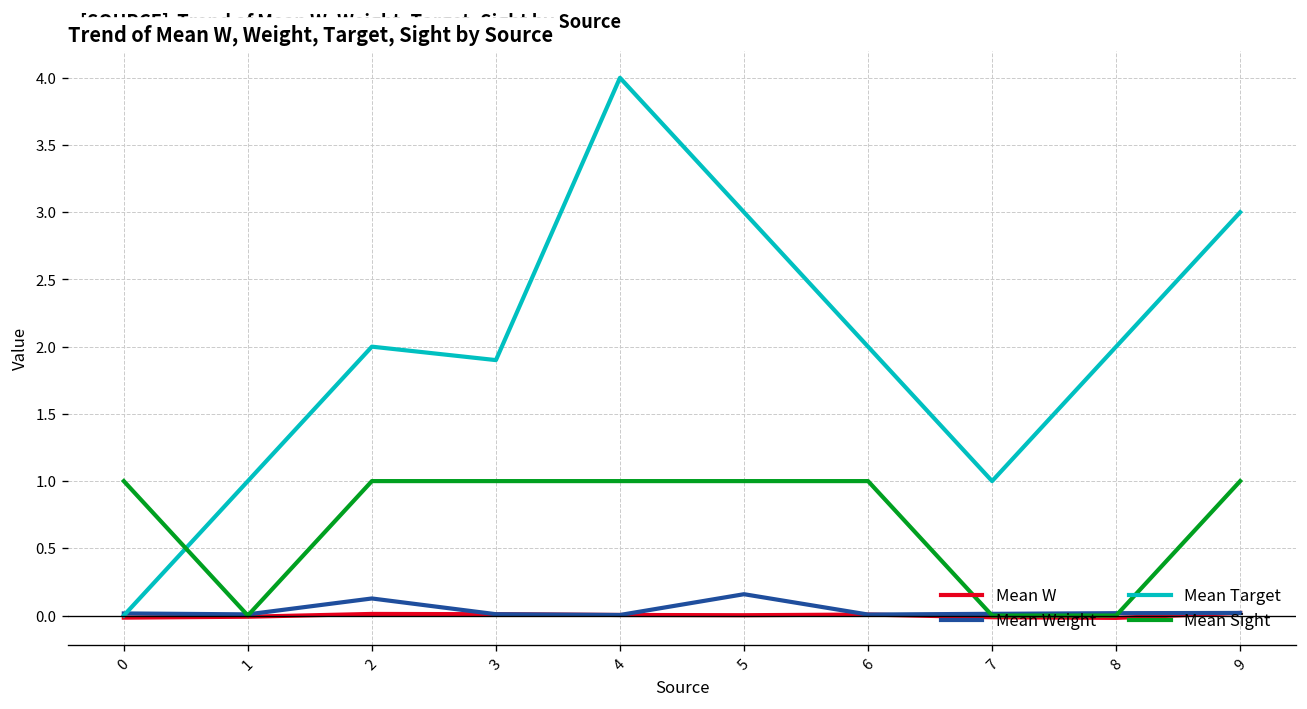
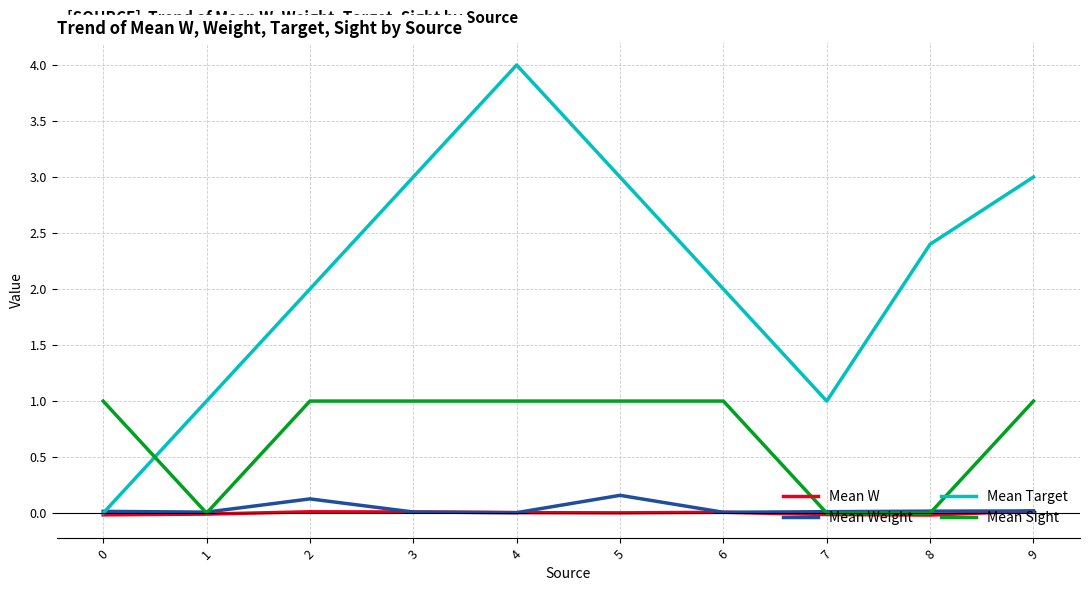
  {
    "Mean W": {
      "2": 0.0,
      "5": 0.0
    },
    "Mean Weight": {
      "2": 0.13,
      "5": 0.16
    },
    "Mean Target": {
      "1": 1.0,
      "2": 2.0,
-     "3": 1.9,
+     "3": 3.0,
      "4": 4.0,
      "5": 3.0,
      "6": 2.0,
      "7": 1.0,
-     "8": 2.0,
+     "8": 2.4,
      "9": 3.0
    },
    "Mean Sight": {
      "0": 1.0,
      "2": 1.0,
      "3": 1.0,
      "4": 1.0,
      "5": 1.0,
      "6": 1.0,
      "9": 1.0
    }
  }
